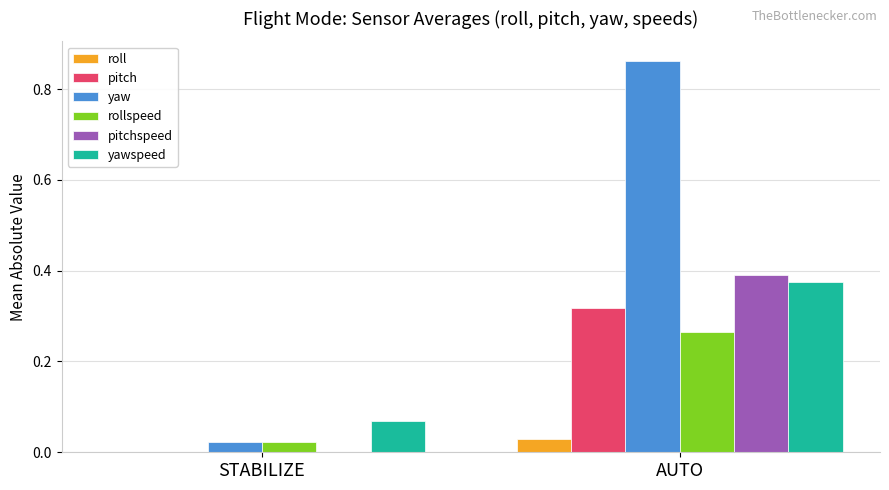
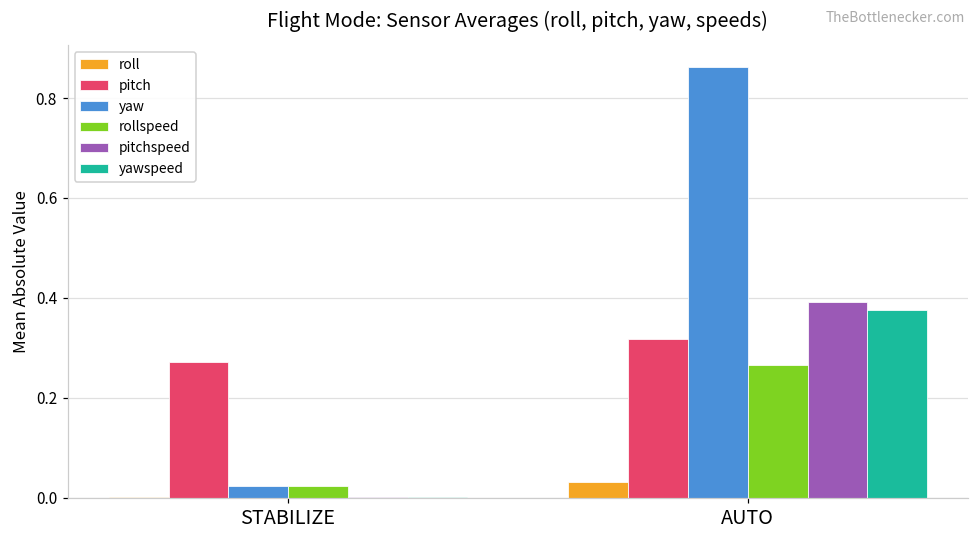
  {
    "roll": {
      "AUTO": 0.03
    },
    "pitch": {
-     "STABILIZE": 0.00,
+     "STABILIZE": 0.27,
      "AUTO": 0.32
    },
    "yaw": {
      "STABILIZE": 0.02,
      "AUTO": 0.86
    },
    "rollspeed": {
      "STABILIZE": 0.02,
      "AUTO": 0.27
    },
    "pitchspeed": {
      "AUTO": 0.39
    },
    "yawspeed": {
-     "STABILIZE": 0.07,
+     "STABILIZE": 0.00,
      "AUTO": 0.37
    }
  }
